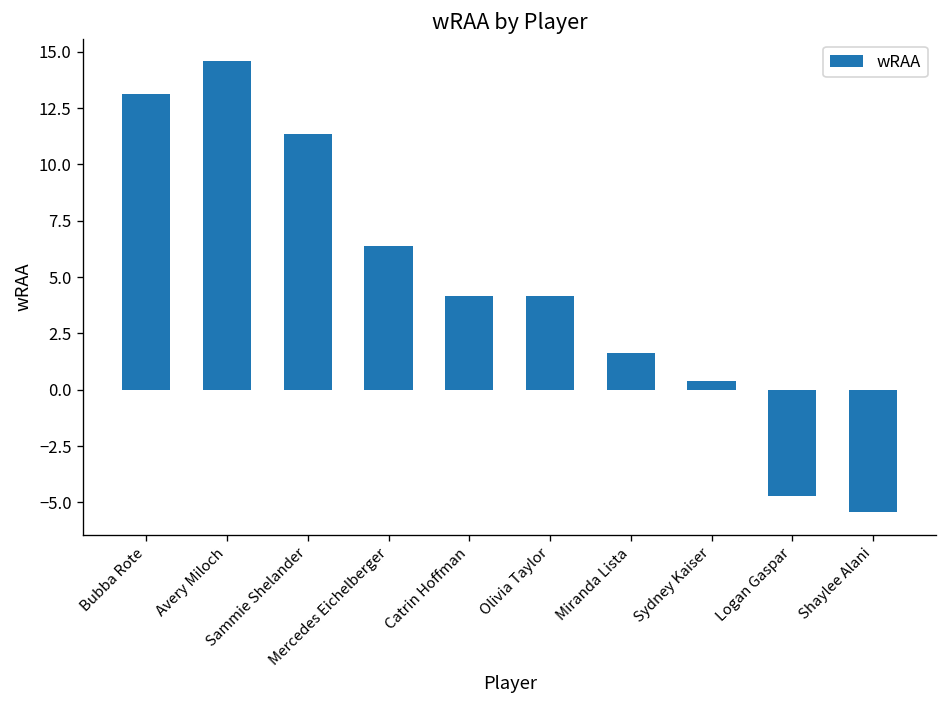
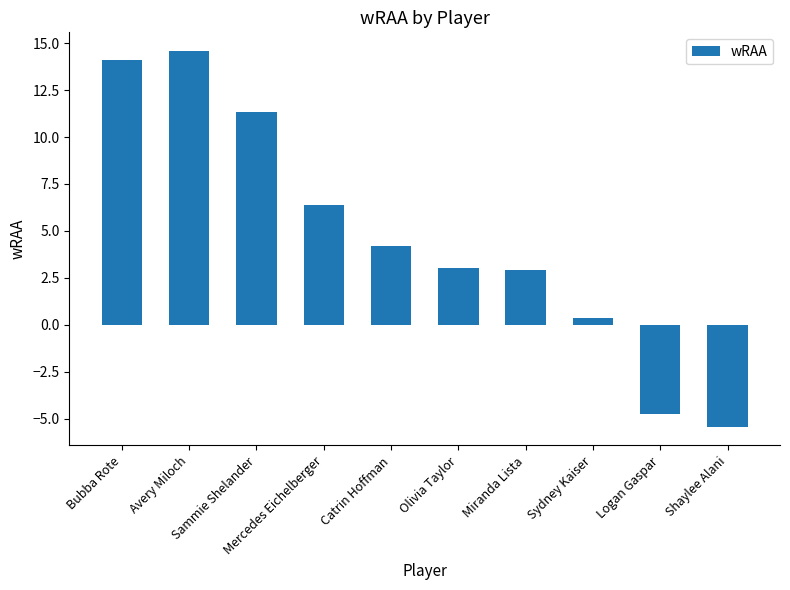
  {
-   "Bubba Rote": 13.1,
+   "Bubba Rote": 14.1,
    "Avery Miloch": 14.6,
    "Sammie Shelander": 11.4,
    "Mercedes Eichelberger": 6.4,
    "Catrin Hoffman": 4.2,
-   "Olivia Taylor": 4.2,
-   "Miranda Lista": 1.7,
+   "Olivia Taylor": 3.0,
+   "Miranda Lista": 2.9,
    "Sydney Kaiser": 0.4,
    "Logan Gaspar": -4.7,
    "Shaylee Alani": -5.4
  }
